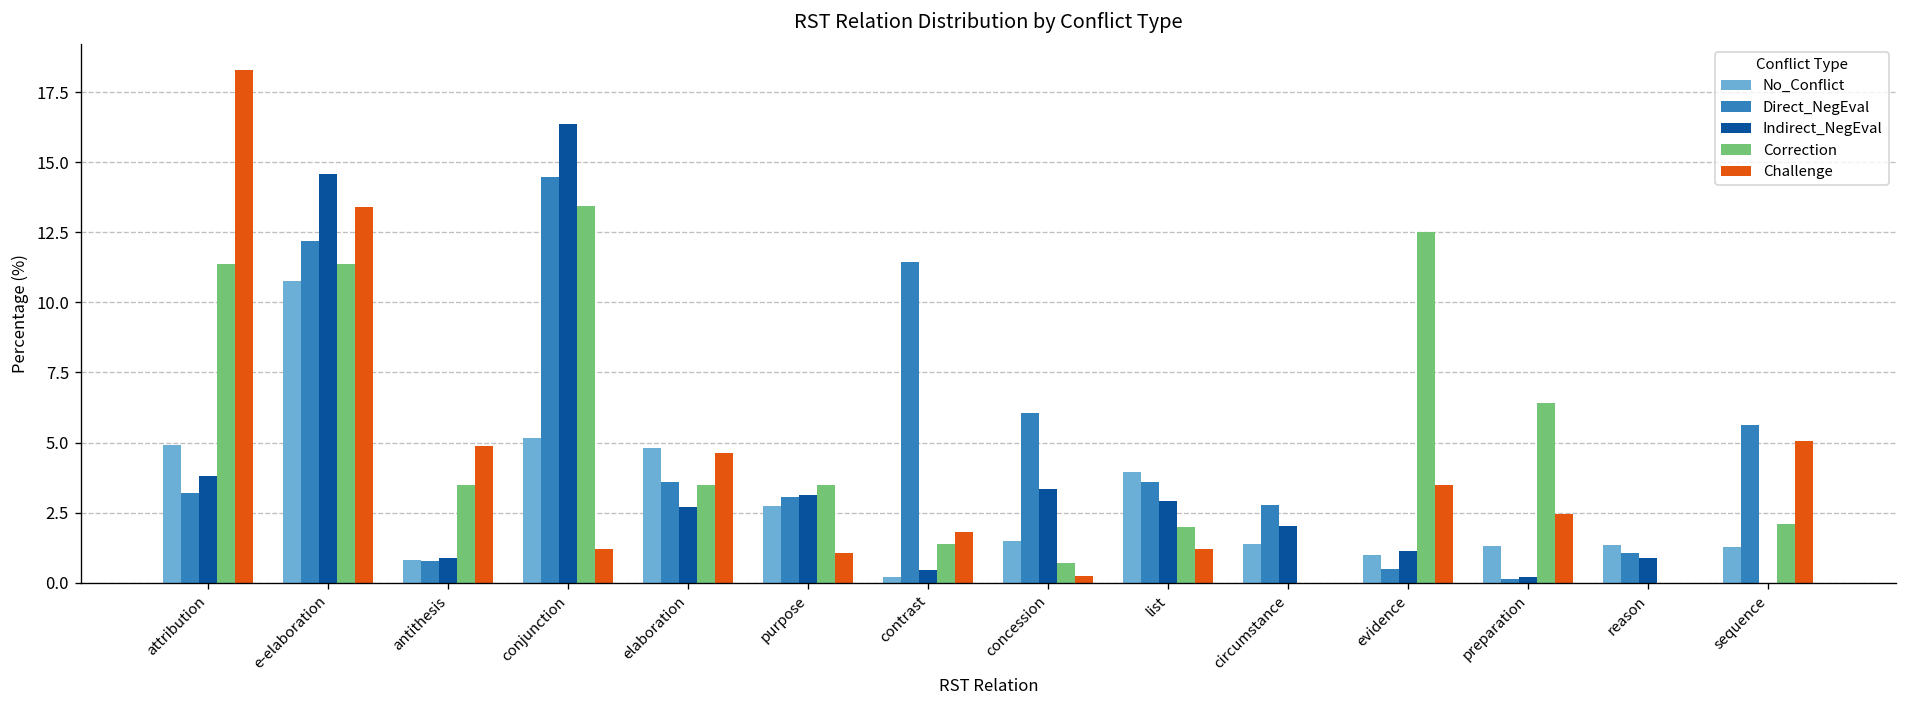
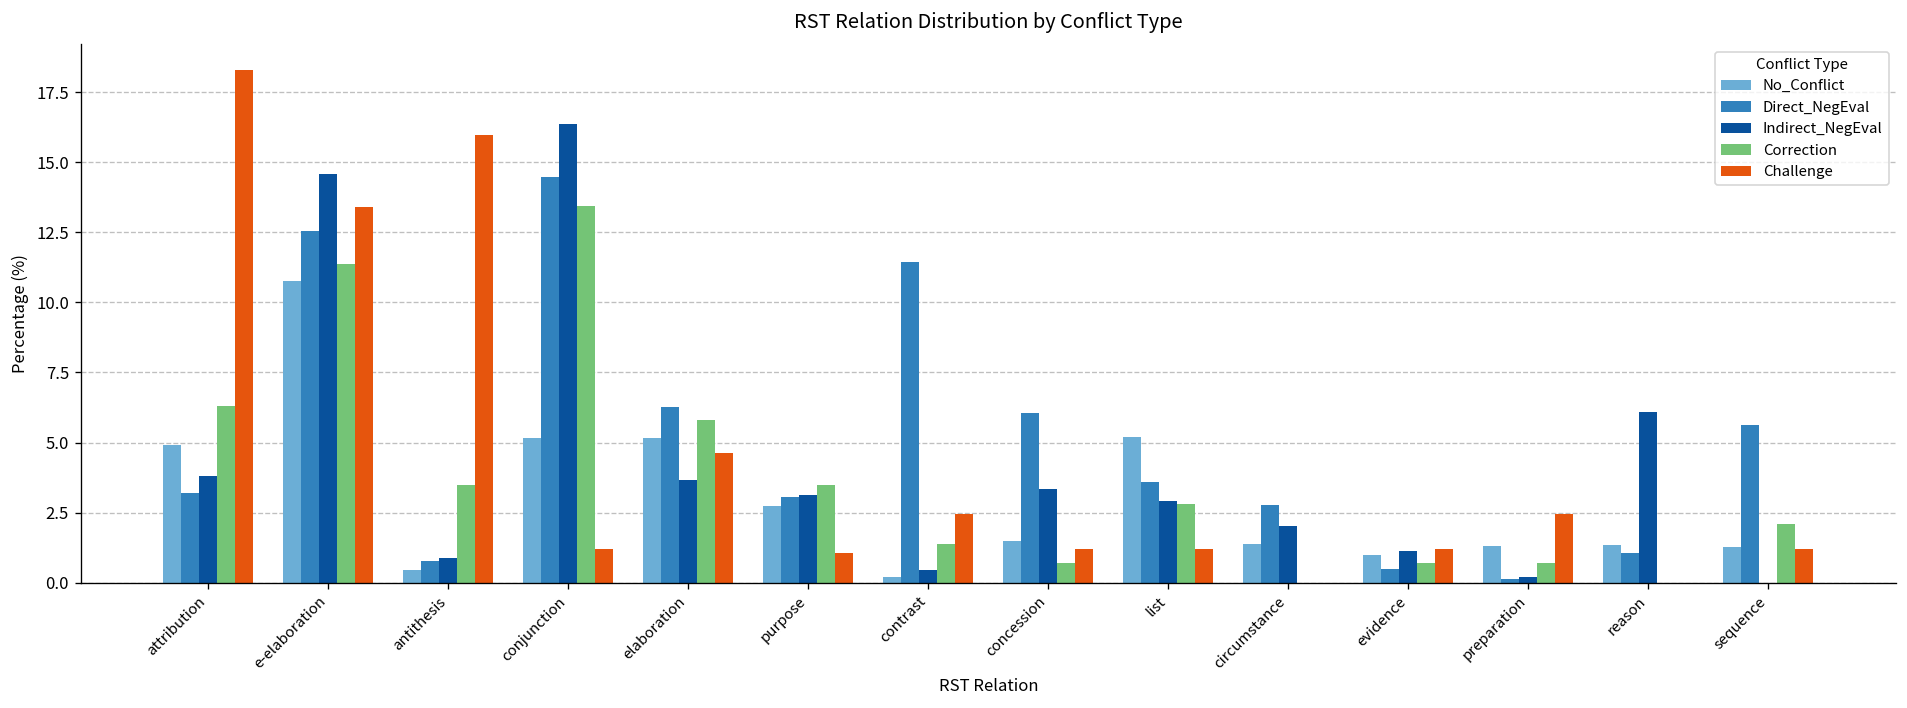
  {
    "No_Conflict": {
      "attribution": 4.9,
      "e-elaboration": 10.8,
-     "antithesis": 0.8,
+     "antithesis": 0.5,
      "conjunction": 5.2,
-     "elaboration": 4.8,
+     "elaboration": 5.2,
      "purpose": 2.8,
      "contrast": 0.2,
      "concession": 1.5,
-     "list": 4.0,
+     "list": 5.2,
      "circumstance": 1.4,
      "evidence": 1.0,
      "preparation": 1.3,
      "reason": 1.3,
      "sequence": 1.3
    },
    "Direct_NegEval": {
      "attribution": 3.2,
-     "e-elaboration": 12.2,
+     "e-elaboration": 12.6,
      "antithesis": 0.8,
      "conjunction": 14.5,
-     "elaboration": 3.6,
+     "elaboration": 6.3,
      "purpose": 3.1,
      "contrast": 11.4,
      "concession": 6.1,
      "list": 3.6,
      "circumstance": 2.8,
      "evidence": 0.5,
      "preparation": 0.1,
      "reason": 1.1,
      "sequence": 5.6
    },
    "Indirect_NegEval": {
      "attribution": 3.8,
      "e-elaboration": 14.6,
      "antithesis": 0.9,
      "conjunction": 16.4,
-     "elaboration": 2.7,
+     "elaboration": 3.7,
      "purpose": 3.1,
      "contrast": 0.5,
      "concession": 3.4,
      "list": 2.9,
      "circumstance": 2.0,
      "evidence": 1.1,
      "preparation": 0.2,
-     "reason": 0.9,
+     "reason": 6.1,
      "sequence": 0.0
    },
    "Correction": {
-     "attribution": 11.4,
+     "attribution": 6.3,
      "e-elaboration": 11.4,
      "antithesis": 3.5,
      "conjunction": 13.4,
-     "elaboration": 3.5,
+     "elaboration": 5.8,
      "purpose": 3.5,
      "contrast": 1.4,
      "concession": 0.7,
-     "list": 2.0,
+     "list": 2.8,
      "circumstance": 0.0,
-     "evidence": 12.5,
-     "preparation": 6.4,
+     "evidence": 0.7,
+     "preparation": 0.7,
      "reason": 0.0,
      "sequence": 2.1
    },
    "Challenge": {
      "attribution": 18.3,
      "e-elaboration": 13.4,
-     "antithesis": 4.9,
+     "antithesis": 16.0,
      "conjunction": 1.2,
      "elaboration": 4.6,
      "purpose": 1.1,
-     "contrast": 1.8,
-     "concession": 0.3,
+     "contrast": 2.4,
+     "concession": 1.2,
      "list": 1.2,
      "circumstance": 0.0,
-     "evidence": 3.5,
+     "evidence": 1.2,
      "preparation": 2.4,
      "reason": 0.0,
-     "sequence": 5.1
+     "sequence": 1.2
    }
  }
